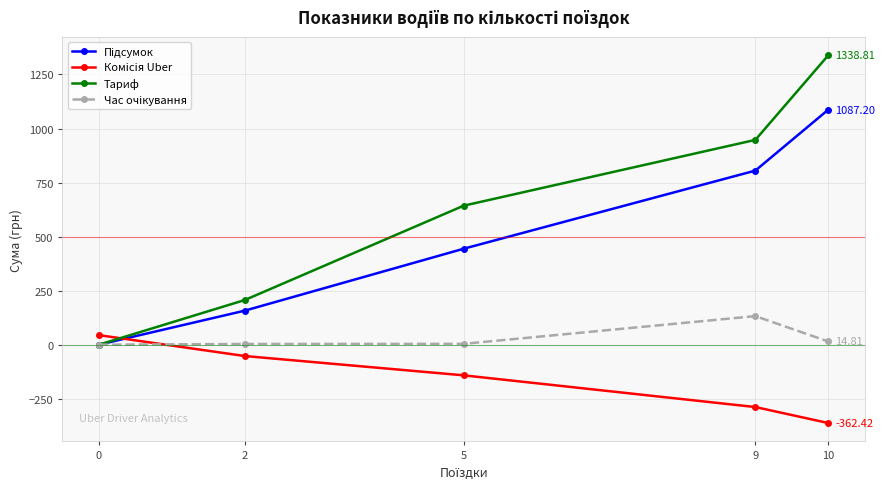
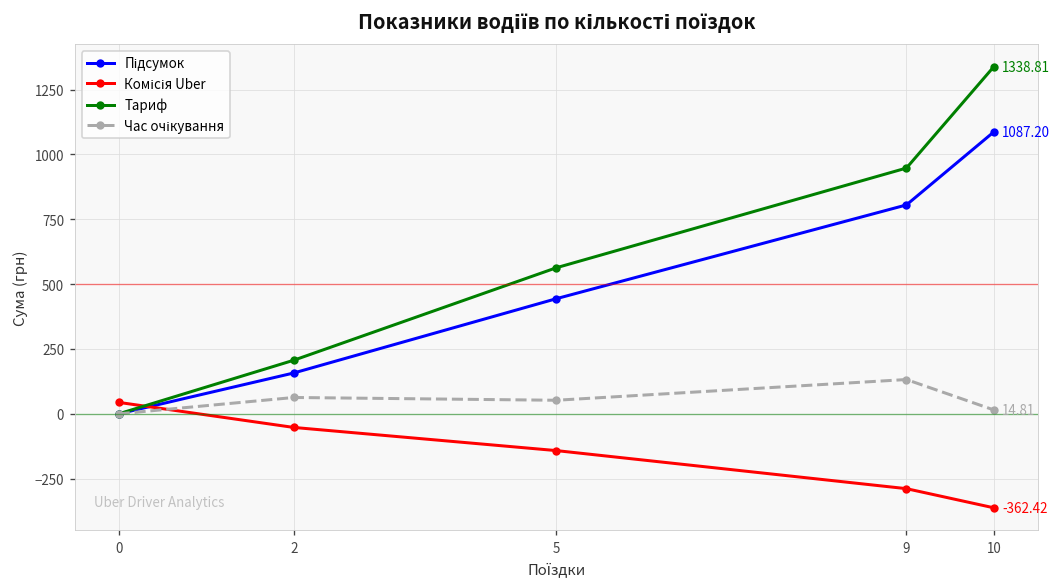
  {
    "Підсумок": {
      "10": 1087.20
    },
    "Комісія Uber": {
      "10": -362.42
    },
    "Тариф": {
      "2": 210,
-     "5": 640,
+     "5": 560,
      "9": 950
    },
    "Час очікування": {
-     "2": 0,
-     "5": 0,
+     "2": 60,
+     "5": 50,
      "9": 130
    }
  }
